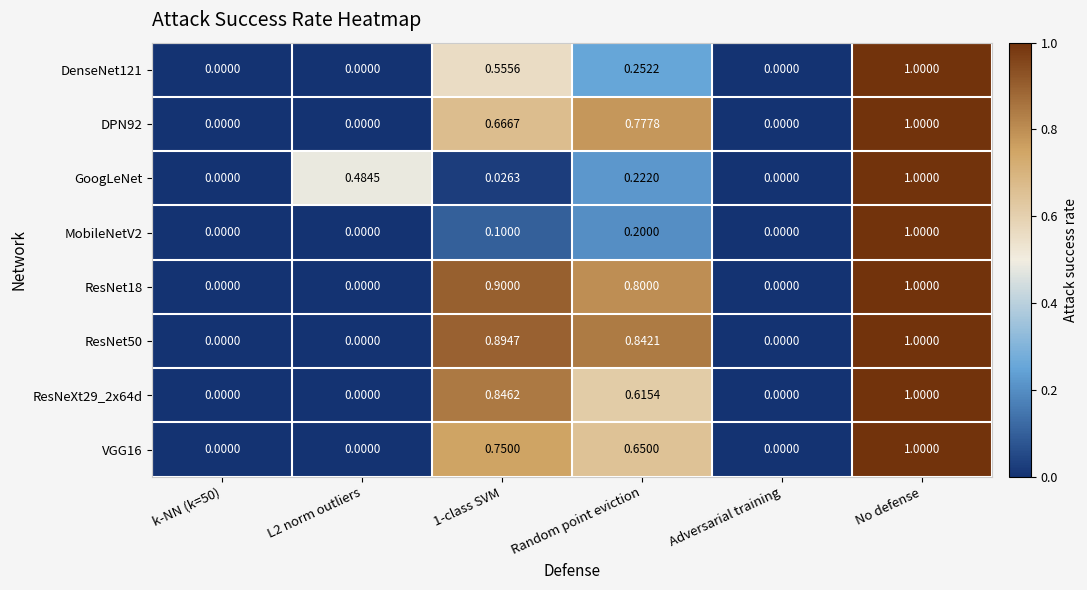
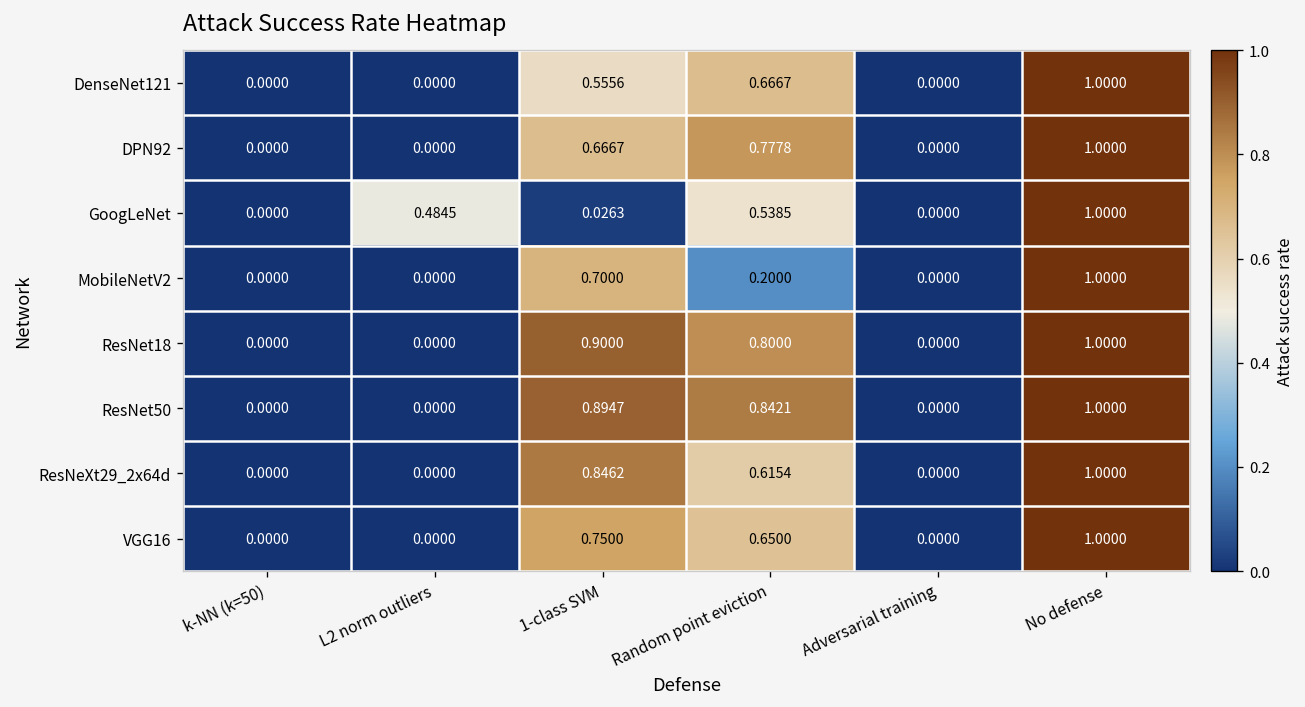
  {
    "DenseNet121": {
      "k-NN (k=50)": 0.0000,
      "L2 norm outliers": 0.0000,
      "1-class SVM": 0.5556,
-     "Random point eviction": 0.2522,
+     "Random point eviction": 0.6667,
      "Adversarial training": 0.0000,
      "No defense": 1.0000
    },
    "DPN92": {
      "k-NN (k=50)": 0.0000,
      "L2 norm outliers": 0.0000,
      "1-class SVM": 0.6667,
      "Random point eviction": 0.7778,
      "Adversarial training": 0.0000,
      "No defense": 1.0000
    },
    "GoogLeNet": {
      "k-NN (k=50)": 0.0000,
      "L2 norm outliers": 0.4845,
      "1-class SVM": 0.0263,
-     "Random point eviction": 0.2220,
+     "Random point eviction": 0.5385,
      "Adversarial training": 0.0000,
      "No defense": 1.0000
    },
    "MobileNetV2": {
      "k-NN (k=50)": 0.0000,
      "L2 norm outliers": 0.0000,
-     "1-class SVM": 0.1000,
+     "1-class SVM": 0.7000,
      "Random point eviction": 0.2000,
      "Adversarial training": 0.0000,
      "No defense": 1.0000
    },
    "ResNet18": {
      "k-NN (k=50)": 0.0000,
      "L2 norm outliers": 0.0000,
      "1-class SVM": 0.9000,
      "Random point eviction": 0.8000,
      "Adversarial training": 0.0000,
      "No defense": 1.0000
    },
    "ResNet50": {
      "k-NN (k=50)": 0.0000,
      "L2 norm outliers": 0.0000,
      "1-class SVM": 0.8947,
      "Random point eviction": 0.8421,
      "Adversarial training": 0.0000,
      "No defense": 1.0000
    },
    "ResNeXt29_2x64d": {
      "k-NN (k=50)": 0.0000,
      "L2 norm outliers": 0.0000,
      "1-class SVM": 0.8462,
      "Random point eviction": 0.6154,
      "Adversarial training": 0.0000,
      "No defense": 1.0000
    },
    "VGG16": {
      "k-NN (k=50)": 0.0000,
      "L2 norm outliers": 0.0000,
      "1-class SVM": 0.7500,
      "Random point eviction": 0.6500,
      "Adversarial training": 0.0000,
      "No defense": 1.0000
    }
  }
